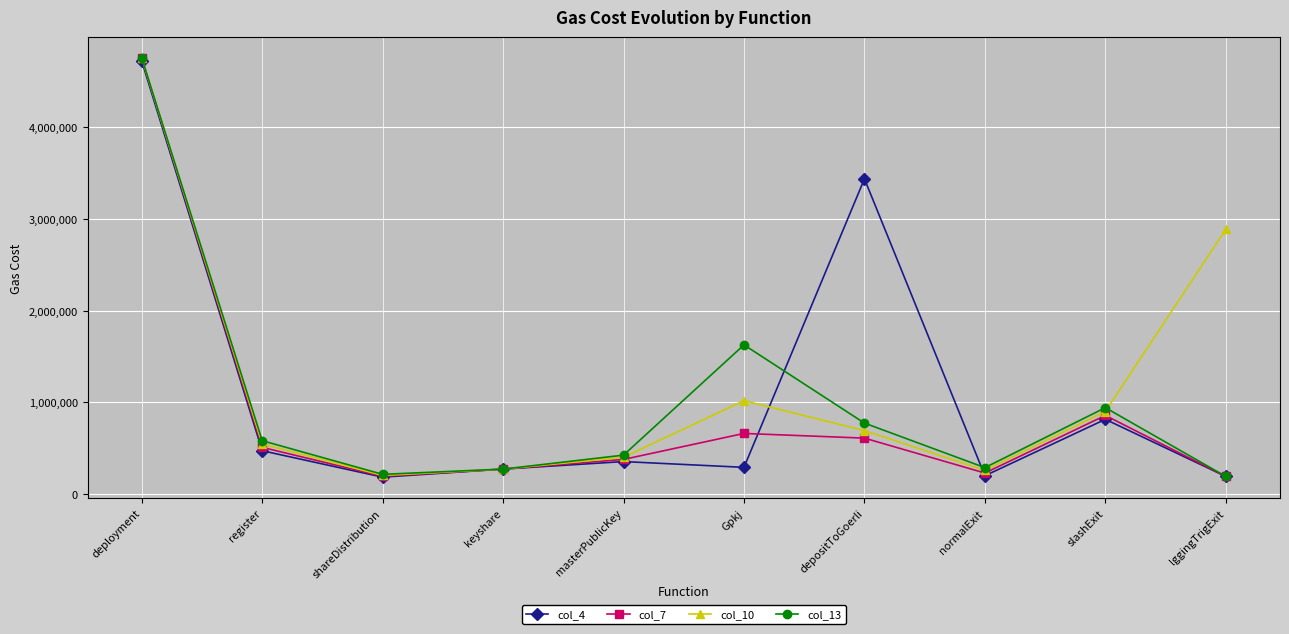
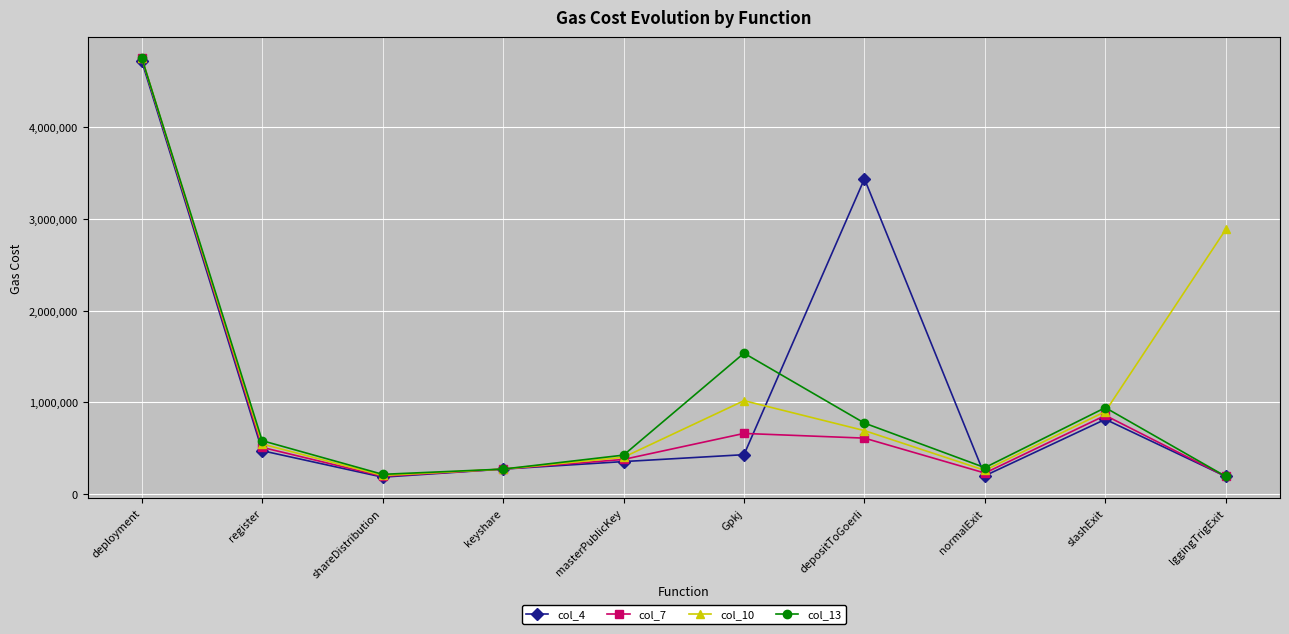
  {
    "col_4": {
      "deployment": "4,700,000",
      "register": "500,000",
-     "Gpkj": "300,000",
+     "Gpkj": "400,000",
      "depositToGoerli": "3,400,000",
      "normalExit": "200,000",
      "slashExit": "800,000"
    },
    "col_7": {
      "register": "500,000",
      "Gpkj": "700,000",
      "depositToGoerli": "600,000",
      "normalExit": "200,000",
      "slashExit": "900,000"
    },
    "col_10": {
      "register": "500,000",
      "Gpkj": "1,000,000",
      "depositToGoerli": "700,000",
      "normalExit": "300,000",
      "slashExit": "900,000",
      "lggingTrigExit": "2,900,000"
    },
    "col_13": {
      "register": "600,000",
-     "Gpkj": "1,600,000",
+     "Gpkj": "1,500,000",
      "depositToGoerli": "800,000",
      "normalExit": "300,000",
      "slashExit": "900,000"
    }
  }
